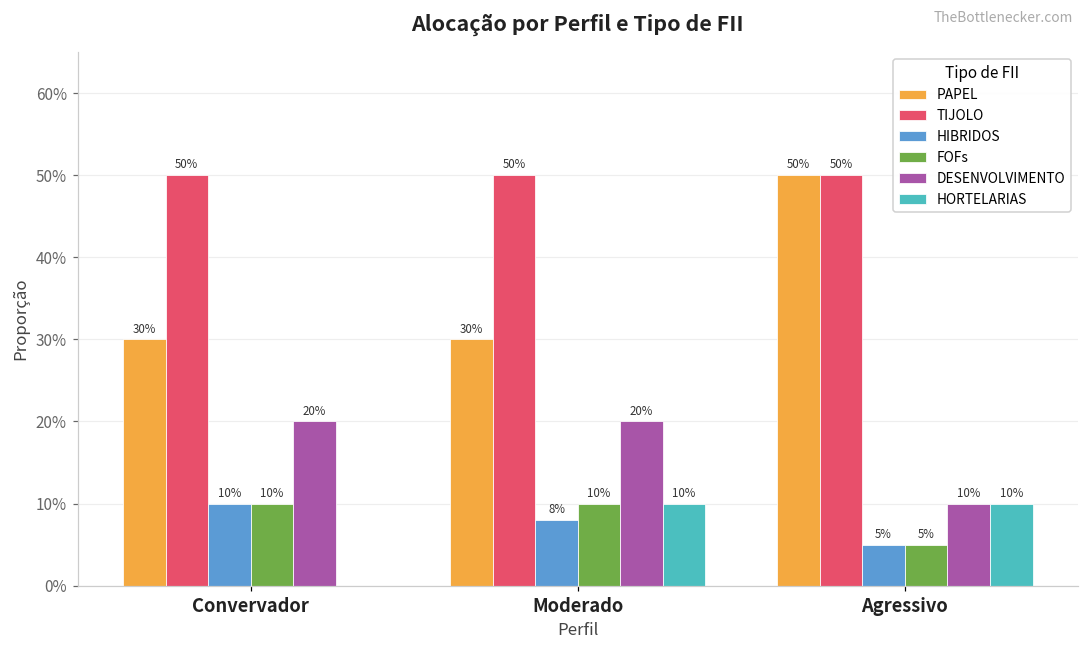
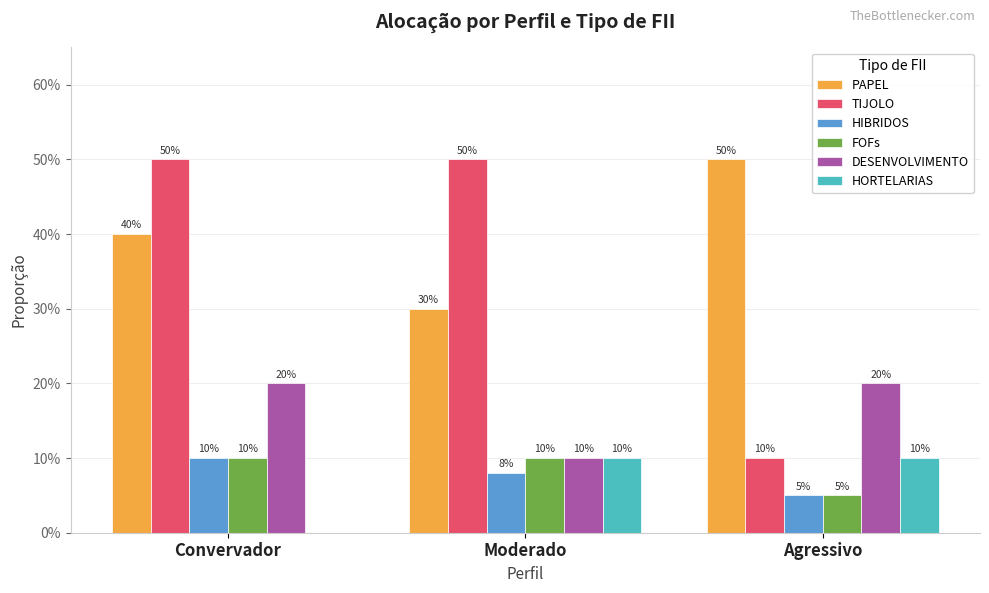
  {
    "PAPEL": {
-     "Convervador": "30%",
+     "Convervador": "40%",
      "Moderado": "30%",
      "Agressivo": "50%"
    },
    "TIJOLO": {
      "Convervador": "50%",
      "Moderado": "50%",
-     "Agressivo": "50%"
+     "Agressivo": "10%"
    },
    "FOFs": {
      "Convervador": "10%",
      "Moderado": "10%",
      "Agressivo": "5%"
    },
    "DESENVOLVIMENTO": {
      "Convervador": "20%",
-     "Moderado": "20%",
-     "Agressivo": "10%"
+     "Moderado": "10%",
+     "Agressivo": "20%"
    }
  }
